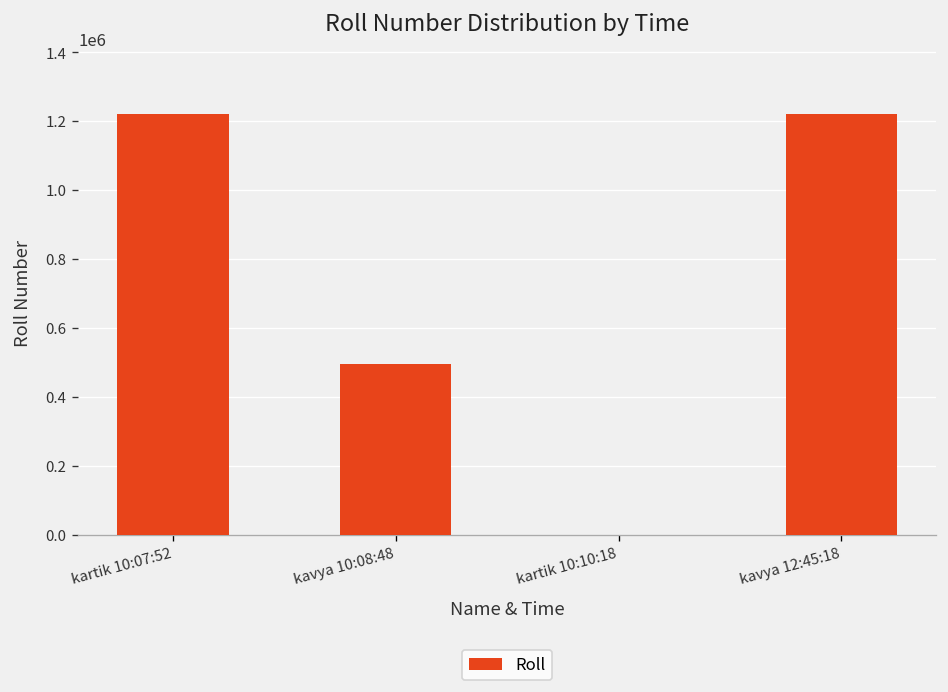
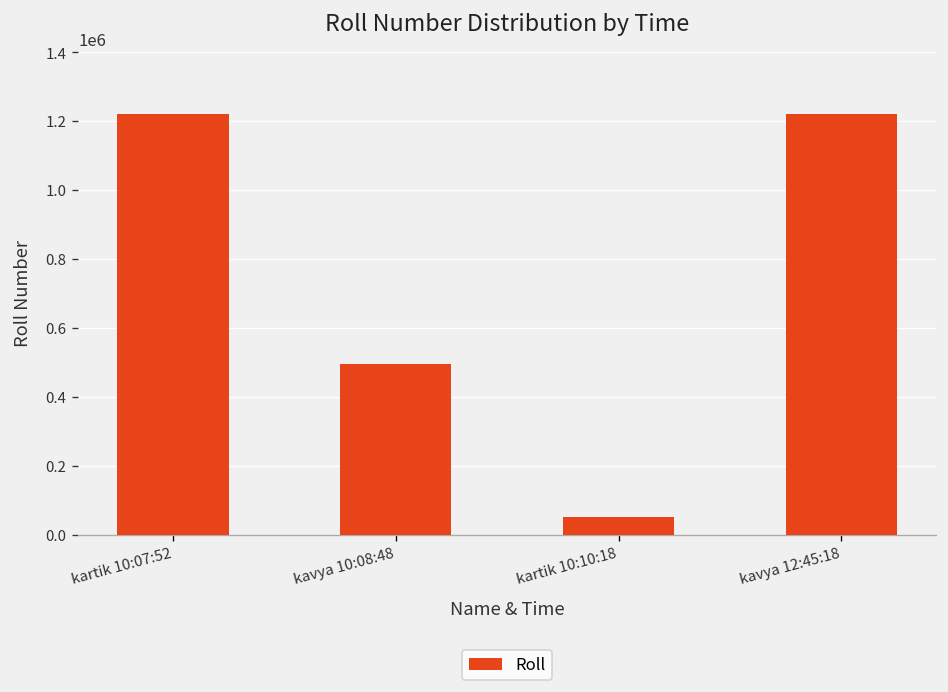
  {
    "kartik 10:07:52": 1220000,
    "kavya 10:08:48": 500000,
-   "kartik 10:10:18": 0,
+   "kartik 10:10:18": 50000,
    "kavya 12:45:18": 1220000
  }
